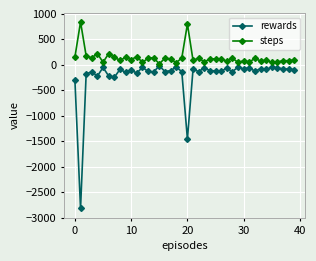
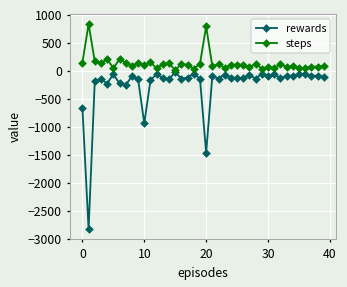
  {
    "rewards": {
-     "0": -300,
-     "10": -100,
+     "0": -600,
+     "10": -900,
      "20": -1500,
      "30": -100
    },
    "steps": {
      "0": 200,
      "10": 100,
      "20": 800,
      "30": 100
    }
  }
